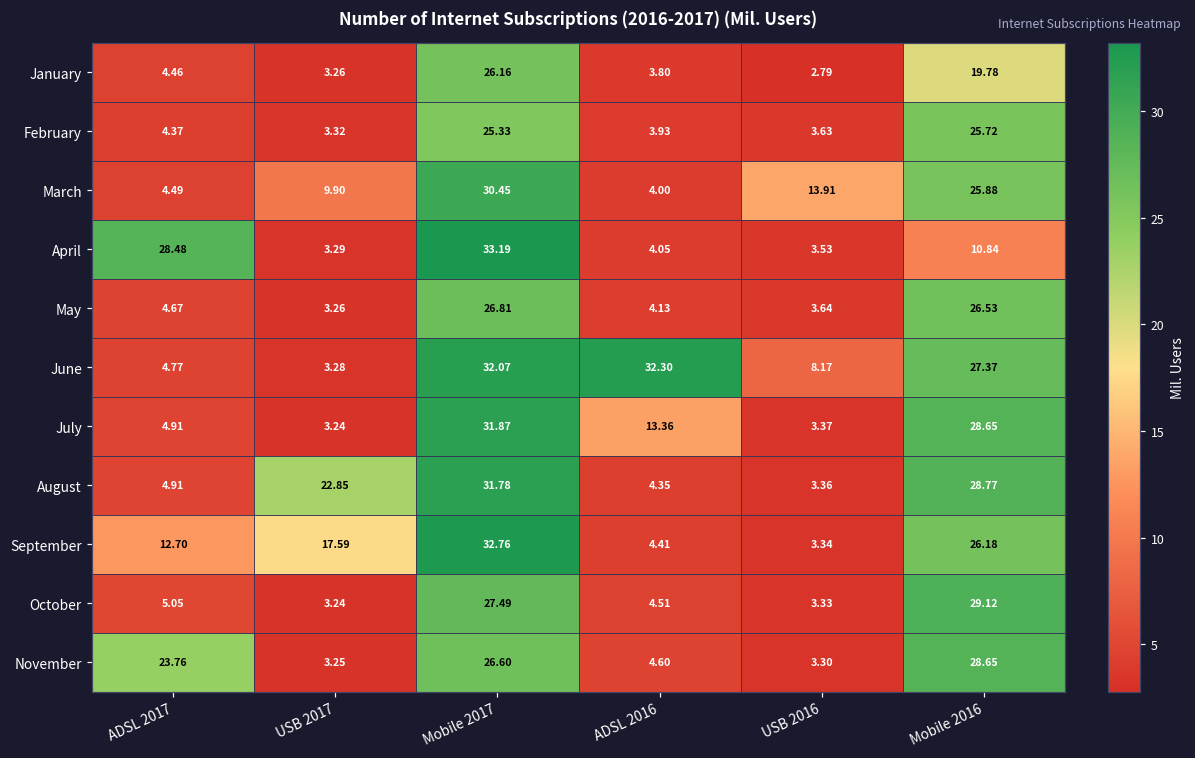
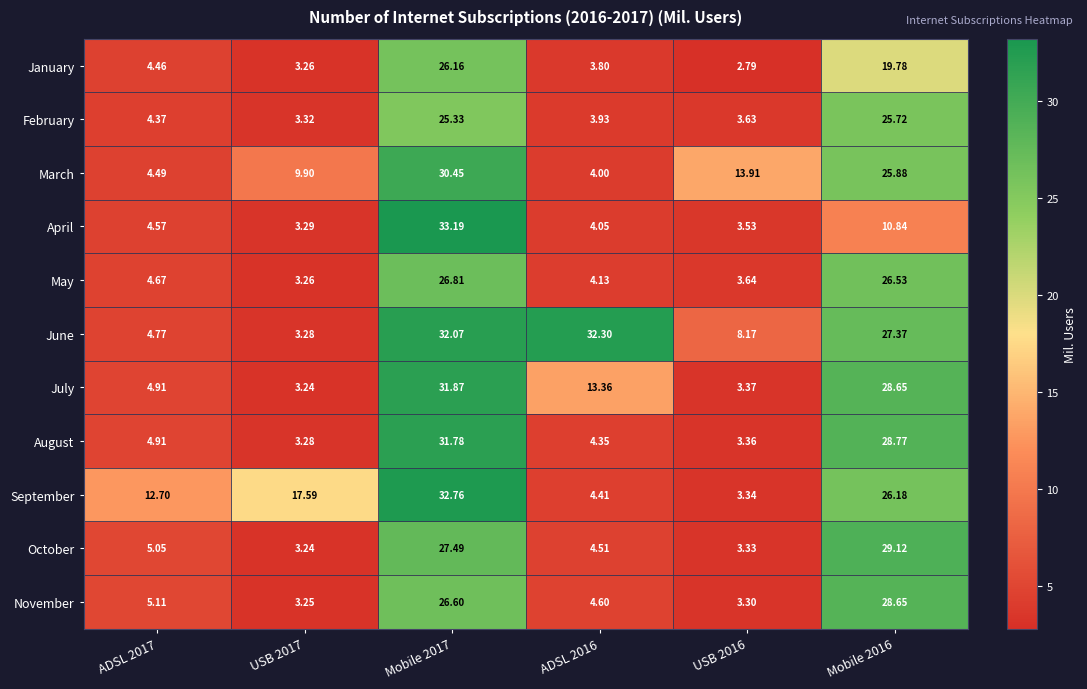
  {
    "January": {
      "ADSL 2017": 4.46,
      "USB 2017": 3.26,
      "Mobile 2017": 26.16,
      "ADSL 2016": 3.80,
      "USB 2016": 2.79,
      "Mobile 2016": 19.78
    },
    "February": {
      "ADSL 2017": 4.37,
      "USB 2017": 3.32,
      "Mobile 2017": 25.33,
      "ADSL 2016": 3.93,
      "USB 2016": 3.63,
      "Mobile 2016": 25.72
    },
    "March": {
      "ADSL 2017": 4.49,
      "USB 2017": 9.90,
      "Mobile 2017": 30.45,
      "ADSL 2016": 4.00,
      "USB 2016": 13.91,
      "Mobile 2016": 25.88
    },
    "April": {
-     "ADSL 2017": 28.48,
+     "ADSL 2017": 4.57,
      "USB 2017": 3.29,
      "Mobile 2017": 33.19,
      "ADSL 2016": 4.05,
      "USB 2016": 3.53,
      "Mobile 2016": 10.84
    },
    "May": {
      "ADSL 2017": 4.67,
      "USB 2017": 3.26,
      "Mobile 2017": 26.81,
      "ADSL 2016": 4.13,
      "USB 2016": 3.64,
      "Mobile 2016": 26.53
    },
    "June": {
      "ADSL 2017": 4.77,
      "USB 2017": 3.28,
      "Mobile 2017": 32.07,
      "ADSL 2016": 32.30,
      "USB 2016": 8.17,
      "Mobile 2016": 27.37
    },
    "July": {
      "ADSL 2017": 4.91,
      "USB 2017": 3.24,
      "Mobile 2017": 31.87,
      "ADSL 2016": 13.36,
      "USB 2016": 3.37,
      "Mobile 2016": 28.65
    },
    "August": {
      "ADSL 2017": 4.91,
-     "USB 2017": 22.85,
+     "USB 2017": 3.28,
      "Mobile 2017": 31.78,
      "ADSL 2016": 4.35,
      "USB 2016": 3.36,
      "Mobile 2016": 28.77
    },
    "September": {
      "ADSL 2017": 12.70,
      "USB 2017": 17.59,
      "Mobile 2017": 32.76,
      "ADSL 2016": 4.41,
      "USB 2016": 3.34,
      "Mobile 2016": 26.18
    },
    "October": {
      "ADSL 2017": 5.05,
      "USB 2017": 3.24,
      "Mobile 2017": 27.49,
      "ADSL 2016": 4.51,
      "USB 2016": 3.33,
      "Mobile 2016": 29.12
    },
    "November": {
-     "ADSL 2017": 23.76,
+     "ADSL 2017": 5.11,
      "USB 2017": 3.25,
      "Mobile 2017": 26.60,
      "ADSL 2016": 4.60,
      "USB 2016": 3.30,
      "Mobile 2016": 28.65
    }
  }
